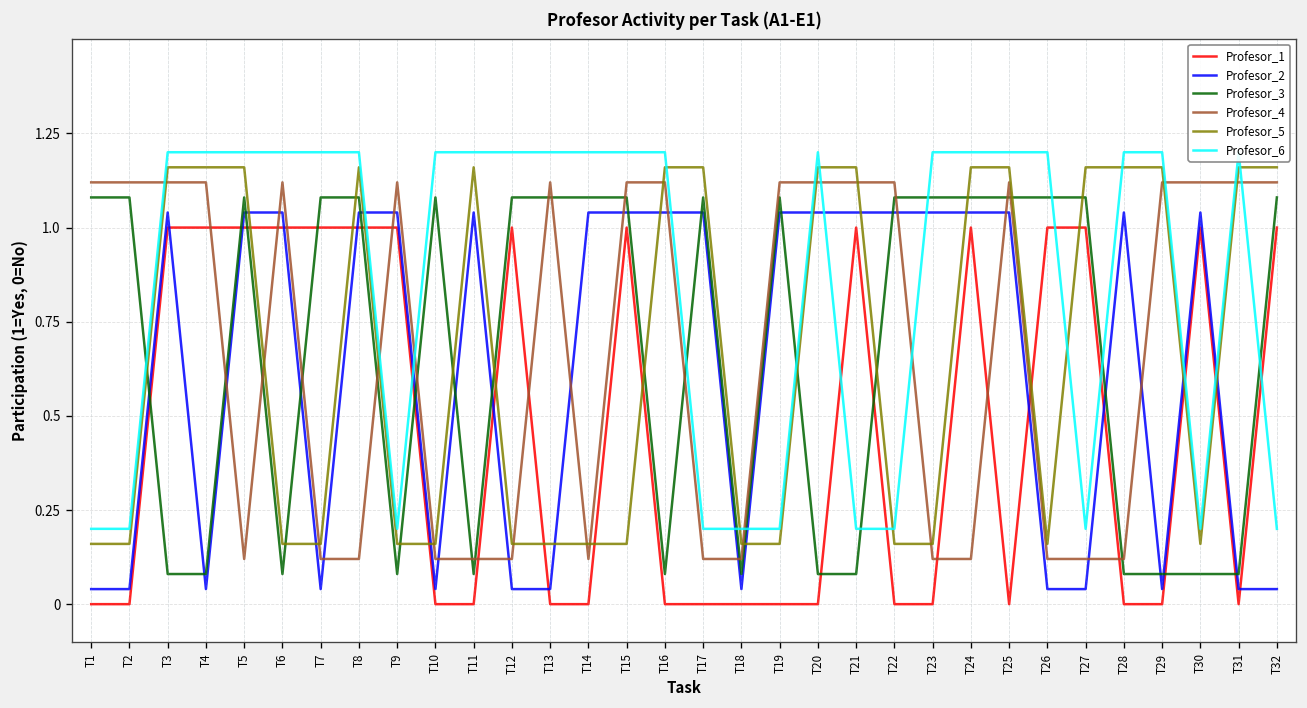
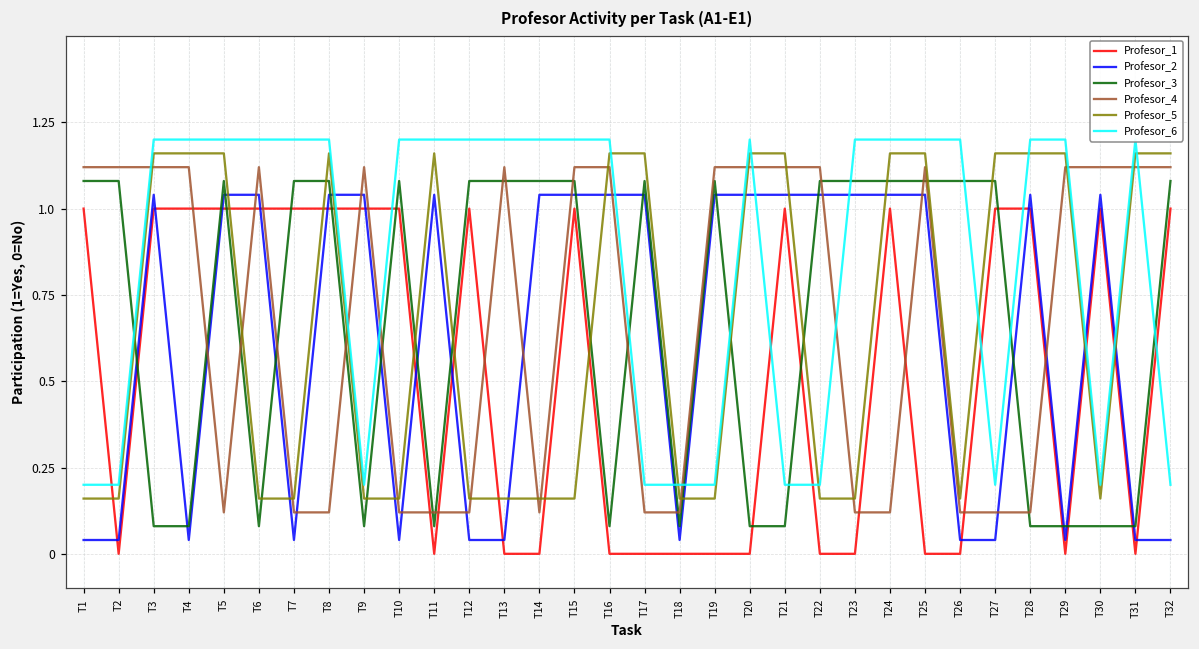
  {
    "Profesor_1": {
-     "T1": 0,
+     "T1": 1,
      "T2": 0,
      "T3": 1,
      "T4": 1,
      "T5": 1,
      "T6": 1,
      "T7": 1,
      "T8": 1,
      "T9": 1,
-     "T10": 0,
+     "T10": 1,
      "T11": 0,
      "T12": 1,
      "T13": 0,
      "T14": 0,
      "T15": 1,
      "T16": 0,
      "T17": 0,
      "T18": 0,
      "T19": 0,
      "T20": 0,
      "T21": 1,
      "T22": 0,
      "T23": 0,
      "T24": 1,
      "T25": 0,
-     "T26": 1,
+     "T26": 0,
      "T27": 1,
-     "T28": 0,
+     "T28": 1,
      "T29": 0,
      "T30": 1,
      "T31": 0,
      "T32": 1
    },
    "Profesor_2": {
      "T1": 0.04,
      "T2": 0.04,
      "T3": 1.04,
      "T4": 0.04,
      "T5": 1.04,
      "T6": 1.04,
      "T7": 0.04,
      "T8": 1.04,
      "T9": 1.04,
      "T10": 0.04,
      "T11": 1.04,
      "T12": 0.04,
      "T13": 0.04,
      "T14": 1.04,
      "T15": 1.04,
      "T16": 1.04,
      "T17": 1.04,
      "T18": 0.04,
      "T19": 1.04,
      "T20": 1.04,
      "T21": 1.04,
      "T22": 1.04,
      "T23": 1.04,
      "T24": 1.04,
      "T25": 1.04,
      "T26": 0.04,
      "T27": 0.04,
      "T28": 1.04,
      "T29": 0.04,
      "T30": 1.04,
      "T31": 0.04,
      "T32": 0.04
    },
    "Profesor_3": {
      "T1": 1.08,
      "T2": 1.08,
      "T3": 0.08,
      "T4": 0.08,
      "T5": 1.08,
      "T6": 0.08,
      "T7": 1.08,
      "T8": 1.08,
      "T9": 0.08,
      "T10": 1.08,
      "T11": 0.08,
      "T12": 1.08,
      "T13": 1.08,
      "T14": 1.08,
      "T15": 1.08,
      "T16": 0.08,
      "T17": 1.08,
      "T18": 0.08,
      "T19": 1.08,
      "T20": 0.08,
      "T21": 0.08,
      "T22": 1.08,
      "T23": 1.08,
      "T24": 1.08,
      "T25": 1.08,
      "T26": 1.08,
      "T27": 1.08,
      "T28": 0.08,
      "T29": 0.08,
      "T30": 0.08,
      "T31": 0.08,
      "T32": 1.08
    },
    "Profesor_4": {
      "T1": 1.12,
      "T2": 1.12,
      "T3": 1.12,
      "T4": 1.12,
      "T5": 0.12,
      "T6": 1.12,
      "T7": 0.12,
      "T8": 0.12,
      "T9": 1.12,
      "T10": 0.12,
      "T11": 0.12,
      "T12": 0.12,
      "T13": 1.12,
      "T14": 0.12,
      "T15": 1.12,
      "T16": 1.12,
      "T17": 0.12,
      "T18": 0.12,
      "T19": 1.12,
      "T20": 1.12,
      "T21": 1.12,
      "T22": 1.12,
      "T23": 0.12,
      "T24": 0.12,
      "T25": 1.12,
      "T26": 0.12,
      "T27": 0.12,
      "T28": 0.12,
      "T29": 1.12,
      "T30": 1.12,
      "T31": 1.12,
      "T32": 1.12
    },
    "Profesor_5": {
      "T1": 0.16,
      "T2": 0.16,
      "T3": 1.16,
      "T4": 1.16,
      "T5": 1.16,
      "T6": 0.16,
      "T7": 0.16,
      "T8": 1.16,
      "T9": 0.16,
      "T10": 0.16,
      "T11": 1.16,
      "T12": 0.16,
      "T13": 0.16,
      "T14": 0.16,
      "T15": 0.16,
      "T16": 1.16,
      "T17": 1.16,
      "T18": 0.16,
      "T19": 0.16,
      "T20": 1.16,
      "T21": 1.16,
      "T22": 0.16,
      "T23": 0.16,
      "T24": 1.16,
      "T25": 1.16,
      "T26": 0.16,
      "T27": 1.16,
      "T28": 1.16,
      "T29": 1.16,
      "T30": 0.16,
      "T31": 1.16,
      "T32": 1.16
    },
    "Profesor_6": {
      "T1": 0.20,
      "T2": 0.20,
      "T3": 1.20,
      "T4": 1.20,
      "T5": 1.20,
      "T6": 1.20,
      "T7": 1.20,
      "T8": 1.20,
      "T9": 0.20,
      "T10": 1.20,
      "T11": 1.20,
      "T12": 1.20,
      "T13": 1.20,
      "T14": 1.20,
      "T15": 1.20,
      "T16": 1.20,
      "T17": 0.20,
      "T18": 0.20,
      "T19": 0.20,
      "T20": 1.20,
      "T21": 0.20,
      "T22": 0.20,
      "T23": 1.20,
      "T24": 1.20,
      "T25": 1.20,
      "T26": 1.20,
      "T27": 0.20,
      "T28": 1.20,
      "T29": 1.20,
      "T30": 0.20,
      "T32": 0.20
    }
  }
